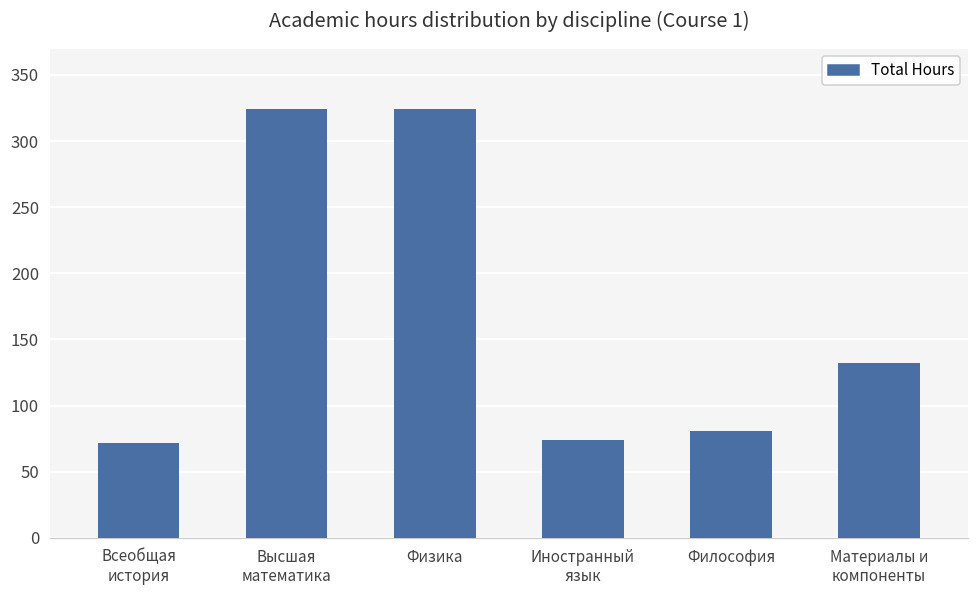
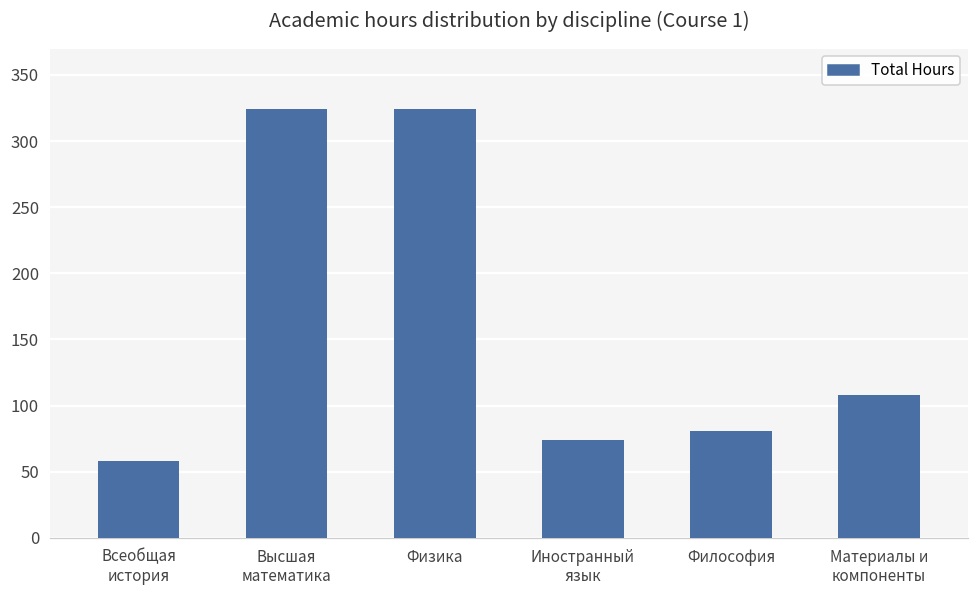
  {
-   "Всеобщая история": 72,
+   "Всеобщая история": 58,
    "Высшая математика": 324,
    "Физика": 324,
    "Иностранный язык": 74,
    "Философия": 81,
-   "Материалы и компоненты": 132
+   "Материалы и компоненты": 108
  }
